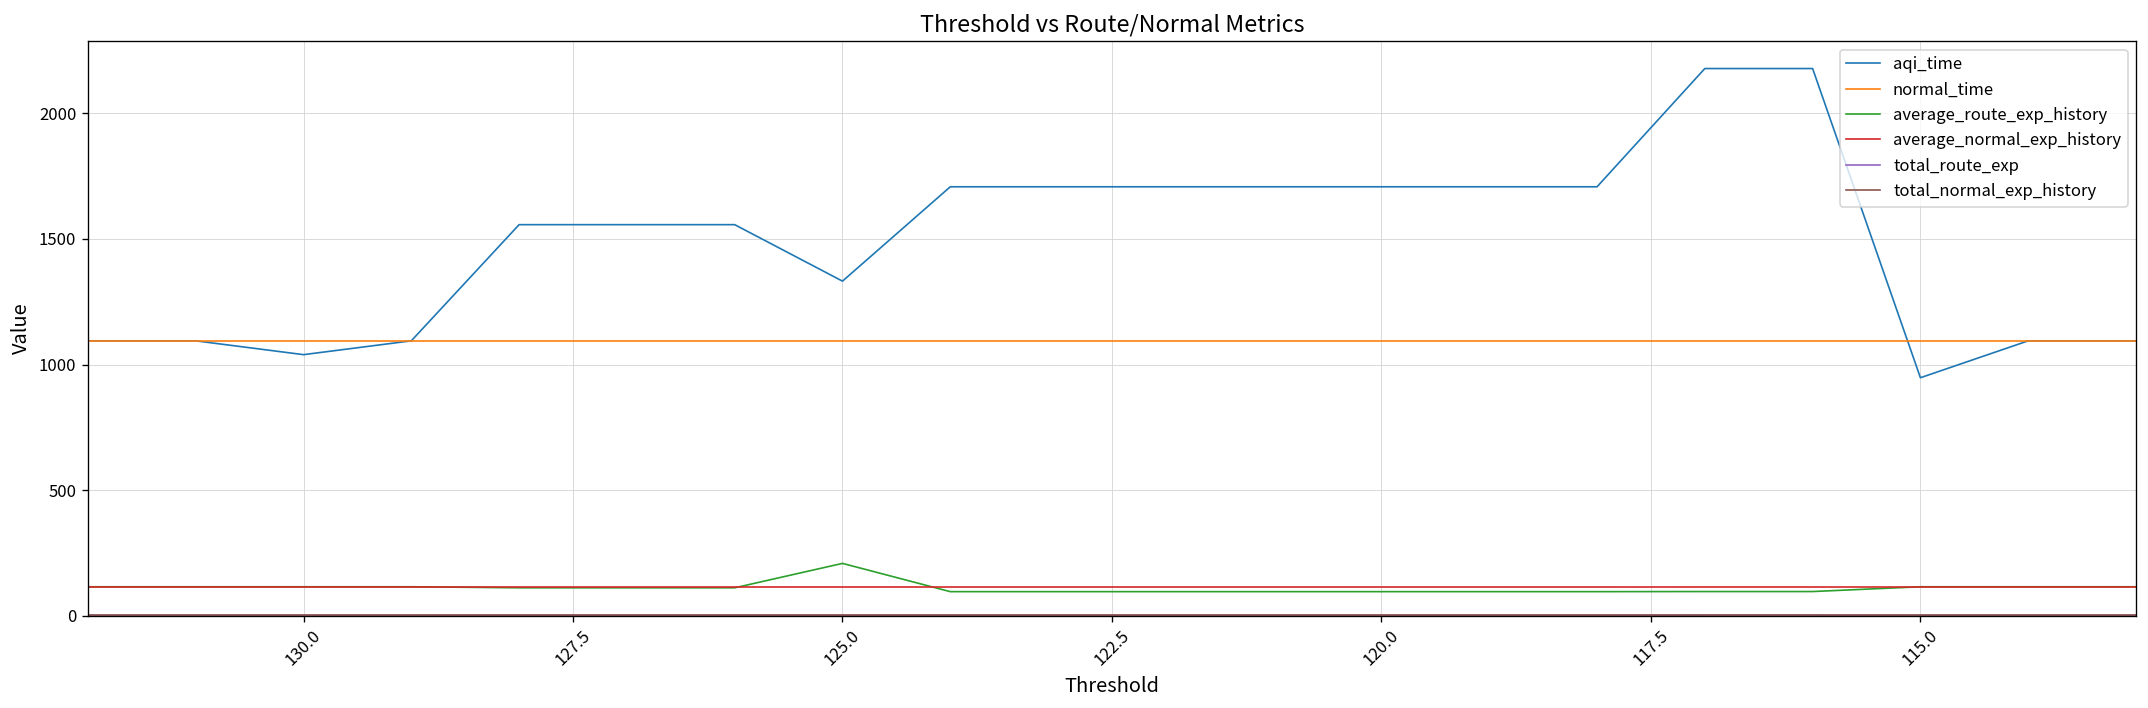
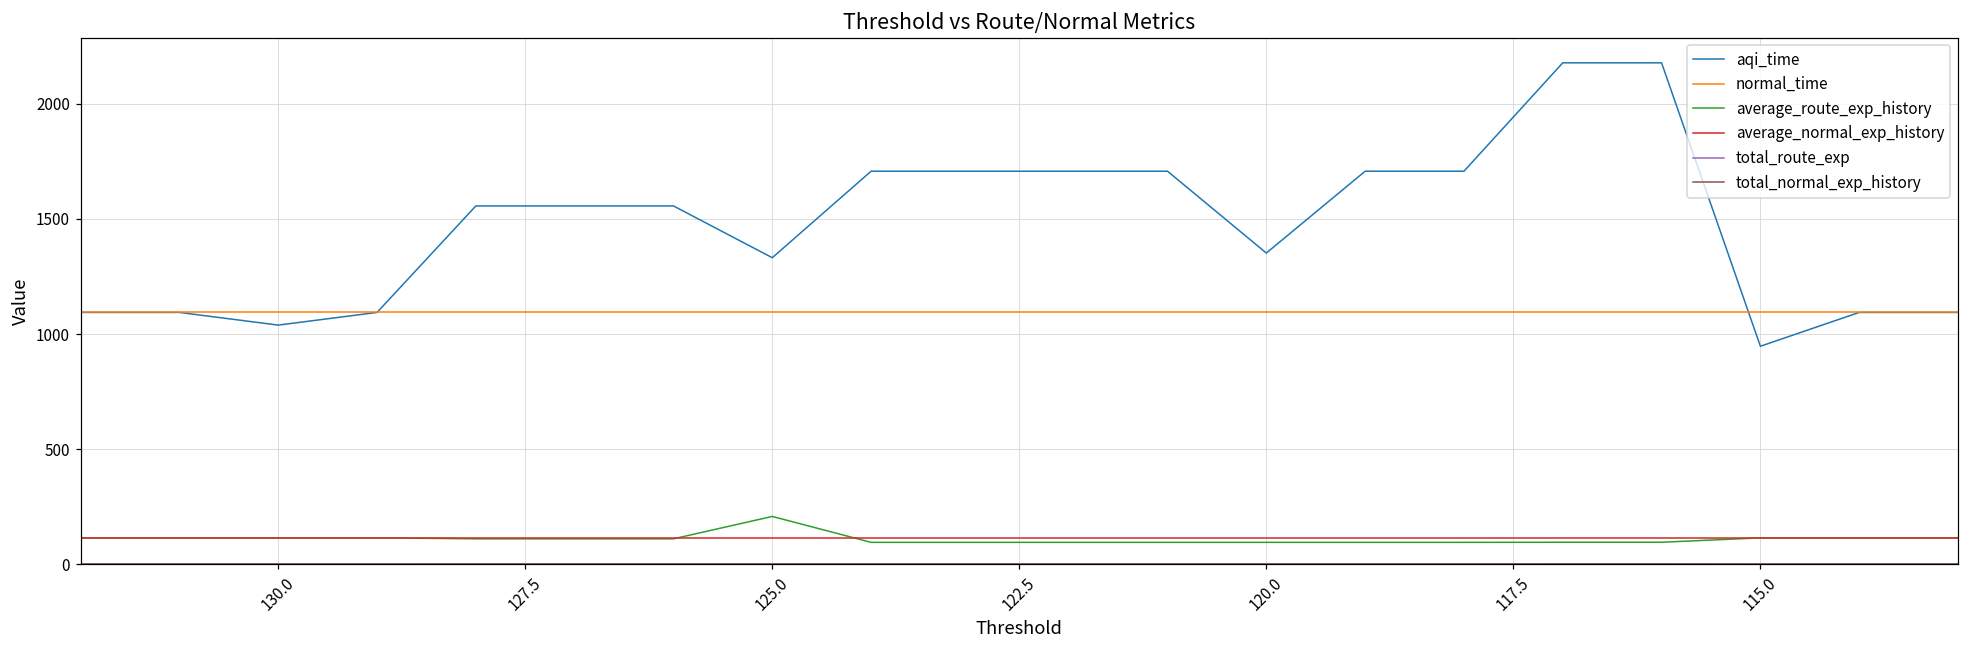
  {
    "aqi_time": {
      "130.0": 1040,
      "125.0": 1330,
-     "120.0": 1710,
+     "120.0": 1350,
      "115.0": 950
    },
    "normal_time": {
      "130.0": 1090,
      "125.0": 1090,
      "120.0": 1090,
      "115.0": 1090
    },
    "average_route_exp_history": {
      "125.0": 210,
      "120.0": 100
    },
    "average_normal_exp_history": {
      "125.0": 120,
      "120.0": 120
    },
    "total_normal_exp_history": {
      "130.0": 0,
      "125.0": 0,
      "120.0": 0,
      "115.0": 0
    }
  }
